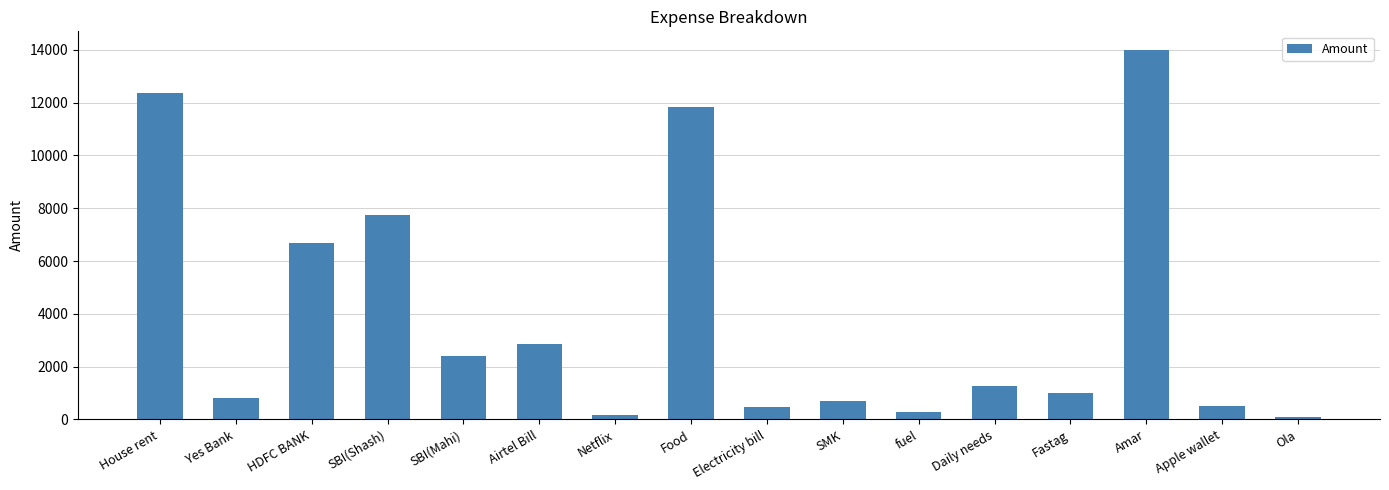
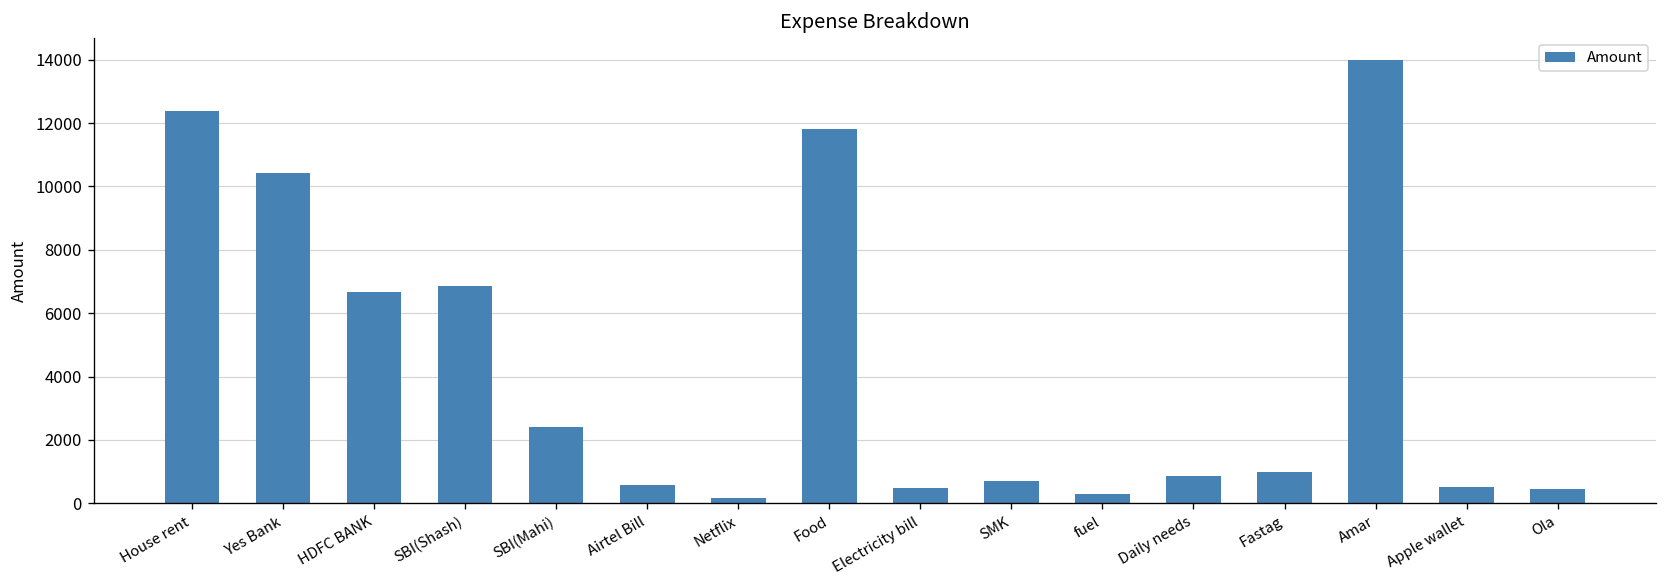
  {
    "House rent": 12400,
-   "Yes Bank": 800,
+   "Yes Bank": 10400,
    "HDFC BANK": 6700,
-   "SBI(Shash)": 7700,
+   "SBI(Shash)": 6900,
    "SBI(Mahi)": 2400,
-   "Airtel Bill": 2900,
+   "Airtel Bill": 600,
    "Netflix": 200,
    "Food": 11800,
    "Electricity bill": 500,
    "SMK": 700,
    "fuel": 300,
-   "Daily needs": 1300,
+   "Daily needs": 900,
    "Fastag": 1000,
    "Amar": 14000,
    "Apple wallet": 500,
-   "Ola": 100
+   "Ola": 400
  }
